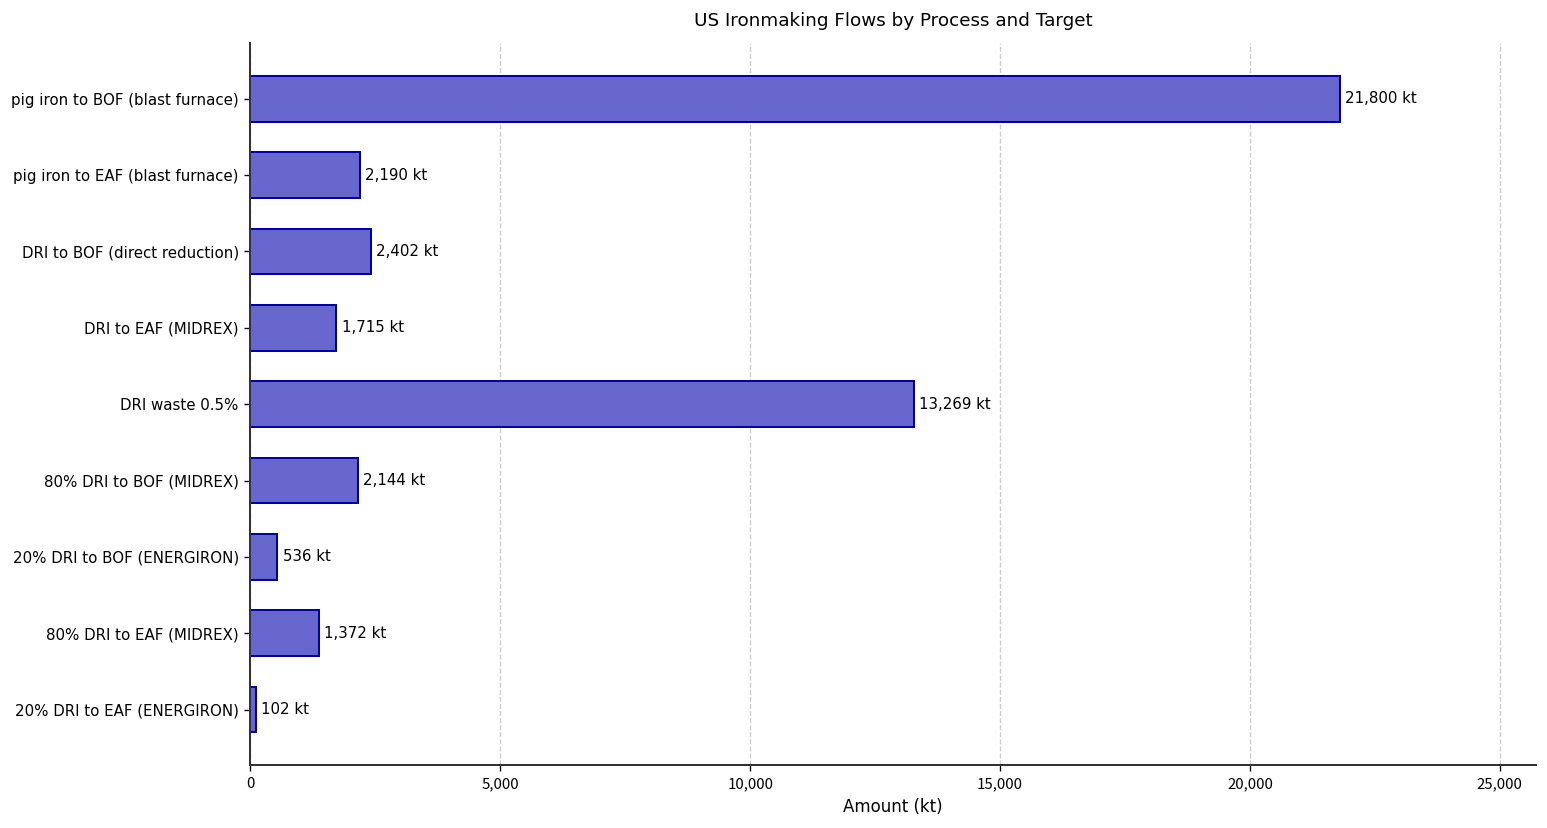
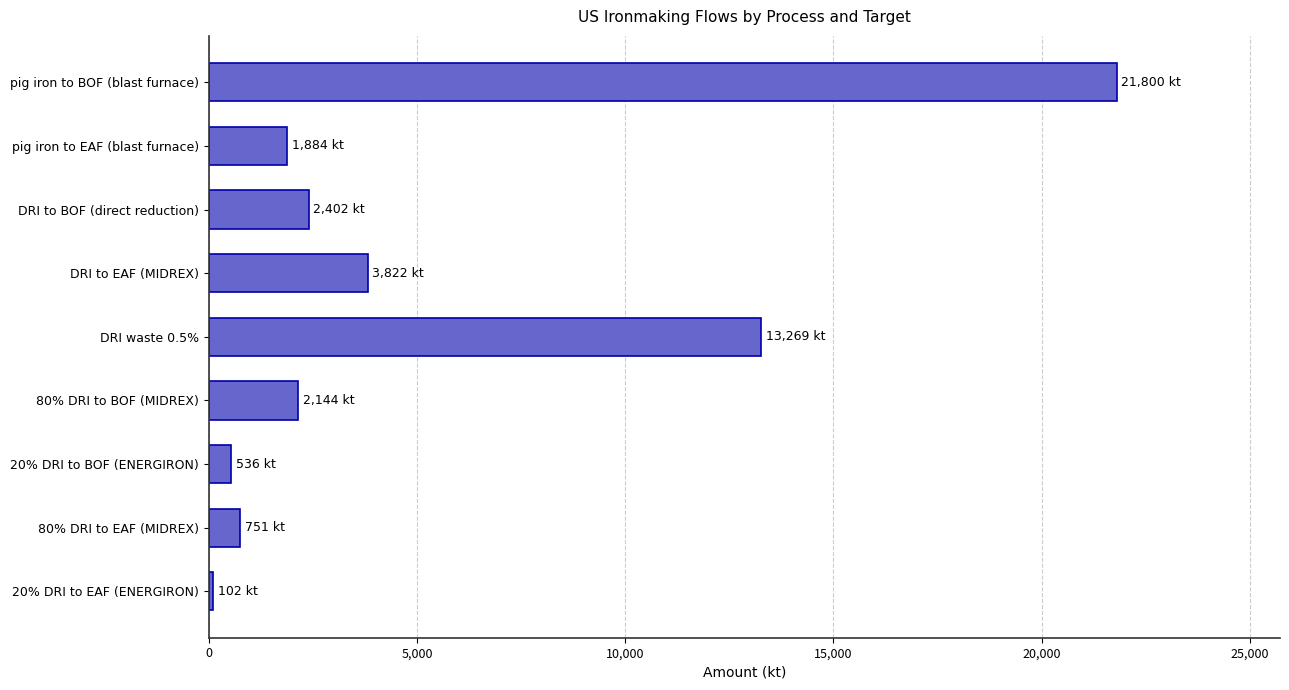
  {
    "pig iron to BOF (blast furnace)": "21,800",
-   "pig iron to EAF (blast furnace)": "2,190",
+   "pig iron to EAF (blast furnace)": "1,884",
    "DRI to BOF (direct reduction)": "2,402",
-   "DRI to EAF (MIDREX)": "1,715",
+   "DRI to EAF (MIDREX)": "3,822",
    "DRI waste 0.5%": "13,269",
    "80% DRI to BOF (MIDREX)": "2,144",
    "20% DRI to BOF (ENERGIRON)": "536",
-   "80% DRI to EAF (MIDREX)": "1,372",
+   "80% DRI to EAF (MIDREX)": "751",
    "20% DRI to EAF (ENERGIRON)": "102"
  }
